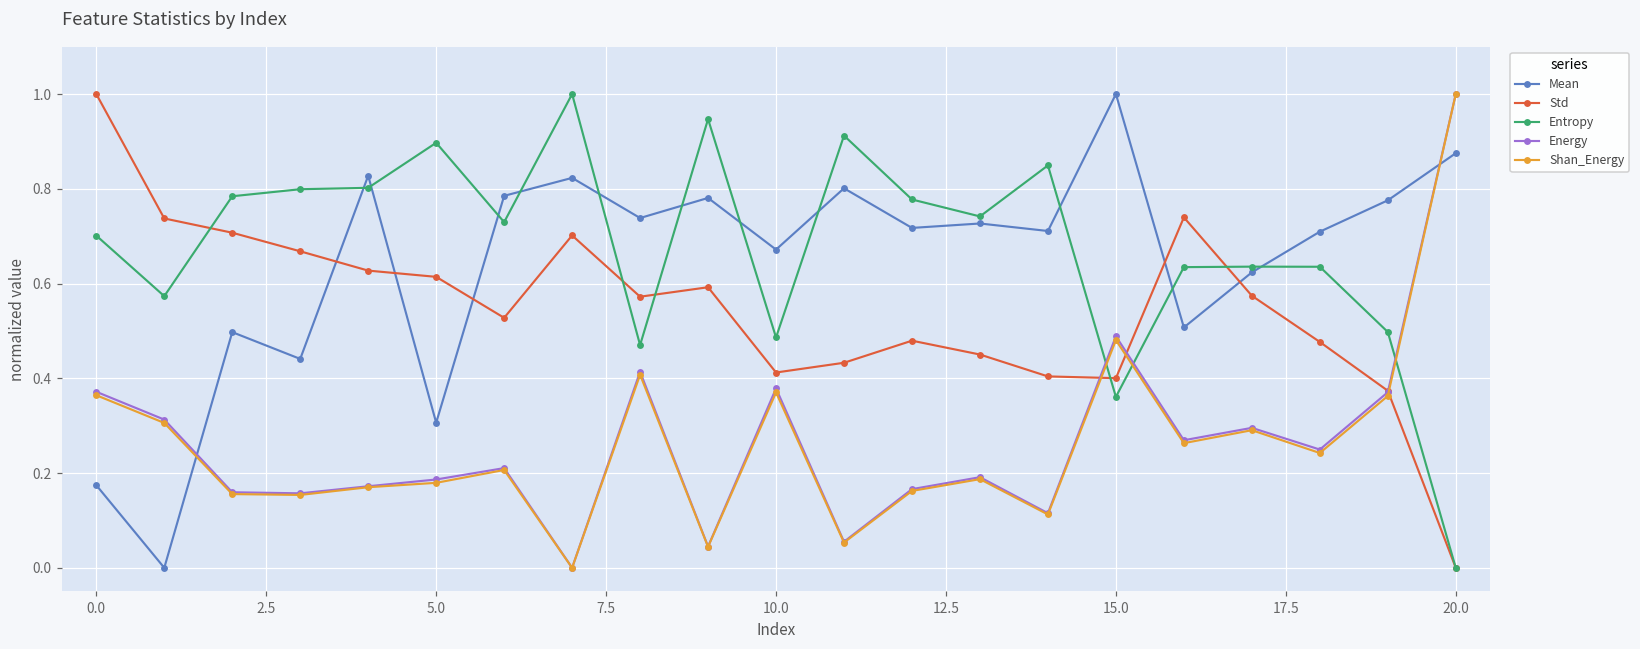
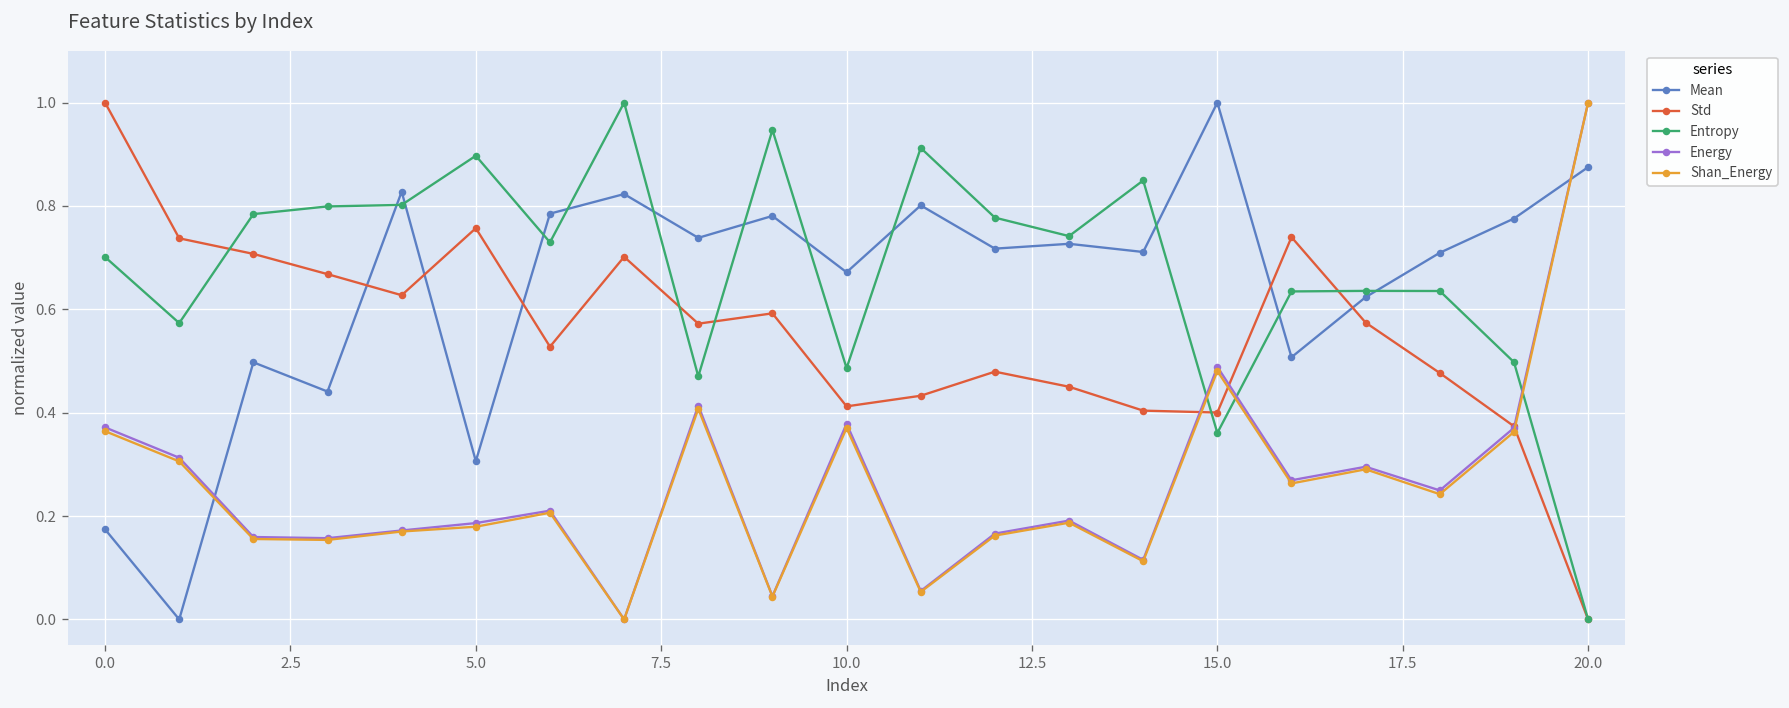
  {
    "Mean": {
      "0.0": 0.17,
      "5.0": 0.31,
      "10.0": 0.67,
      "15.0": 1.00,
      "20.0": 0.88
    },
    "Std": {
      "0.0": 1.00,
-     "5.0": 0.61,
+     "5.0": 0.76,
      "10.0": 0.41,
      "15.0": 0.40
    },
    "Entropy": {
      "0.0": 0.70,
      "5.0": 0.90,
      "10.0": 0.49,
      "15.0": 0.36
    },
    "Energy": {
      "0.0": 0.37,
      "5.0": 0.19,
      "10.0": 0.38,
      "15.0": 0.49
    },
    "Shan_Energy": {
      "0.0": 0.36,
      "5.0": 0.18,
      "10.0": 0.37,
      "15.0": 0.48
    }
  }
